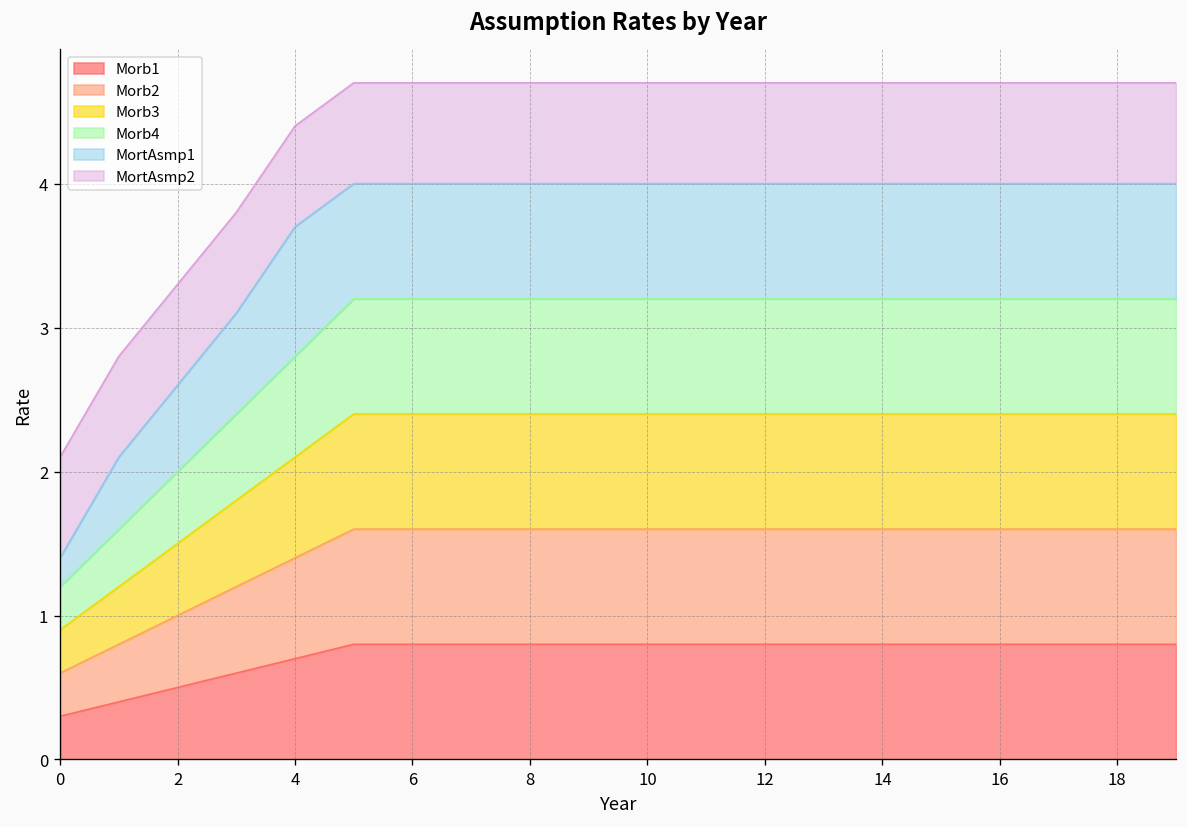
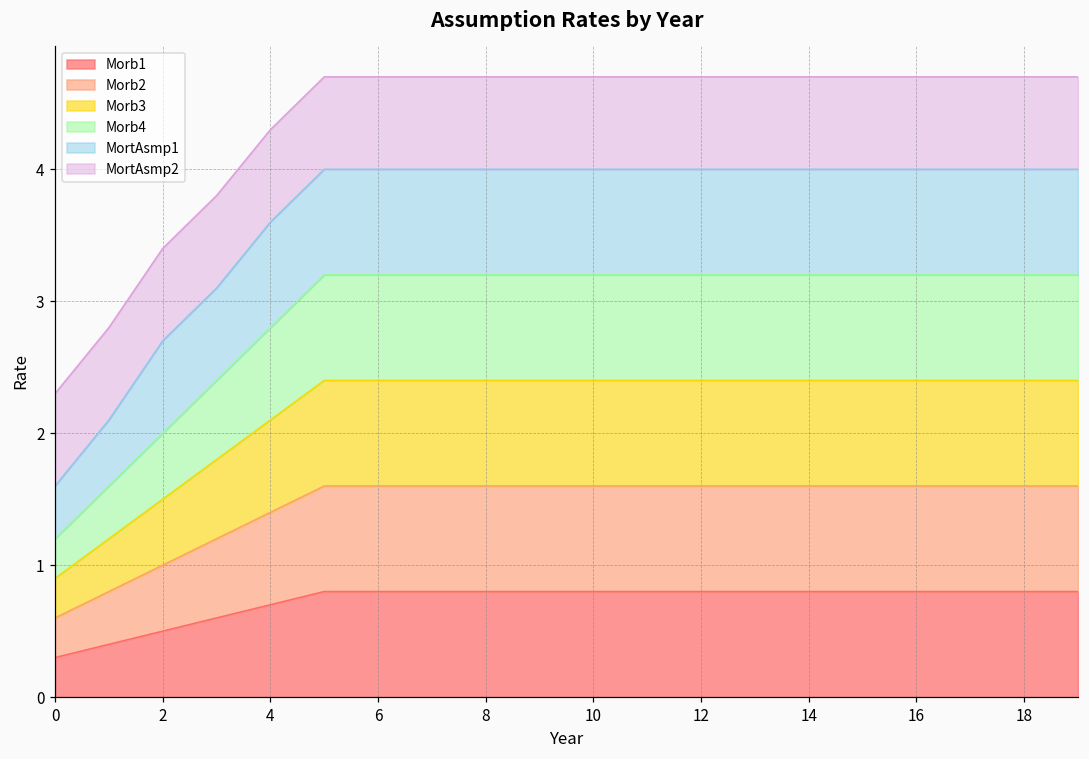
  {
    "Morb3": {
      "0": 0.3,
      "2": 0.5,
      "4": 0.7,
      "6": 0.8,
      "8": 0.8,
      "10": 0.8,
      "12": 0.8,
      "14": 0.8,
      "16": 0.8,
      "18": 0.8
    },
    "Morb4": {
      "0": 0.3,
      "2": 0.5,
      "4": 0.7,
      "6": 0.8,
      "8": 0.8,
      "10": 0.8,
      "12": 0.8,
      "14": 0.8,
      "16": 0.8,
      "18": 0.8
    },
    "MortAsmp1": {
-     "0": 0.2,
-     "2": 0.6,
-     "4": 0.9,
+     "0": 0.4,
+     "2": 0.7,
+     "4": 0.8,
      "6": 0.8,
      "8": 0.8,
      "10": 0.8,
      "12": 0.8,
      "14": 0.8,
      "16": 0.8,
      "18": 0.8
    },
    "MortAsmp2": {
      "0": 0.7,
      "2": 0.7,
      "4": 0.7,
      "6": 0.7,
      "8": 0.7,
      "10": 0.7,
      "12": 0.7,
      "14": 0.7,
      "16": 0.7,
      "18": 0.7
    }
  }
